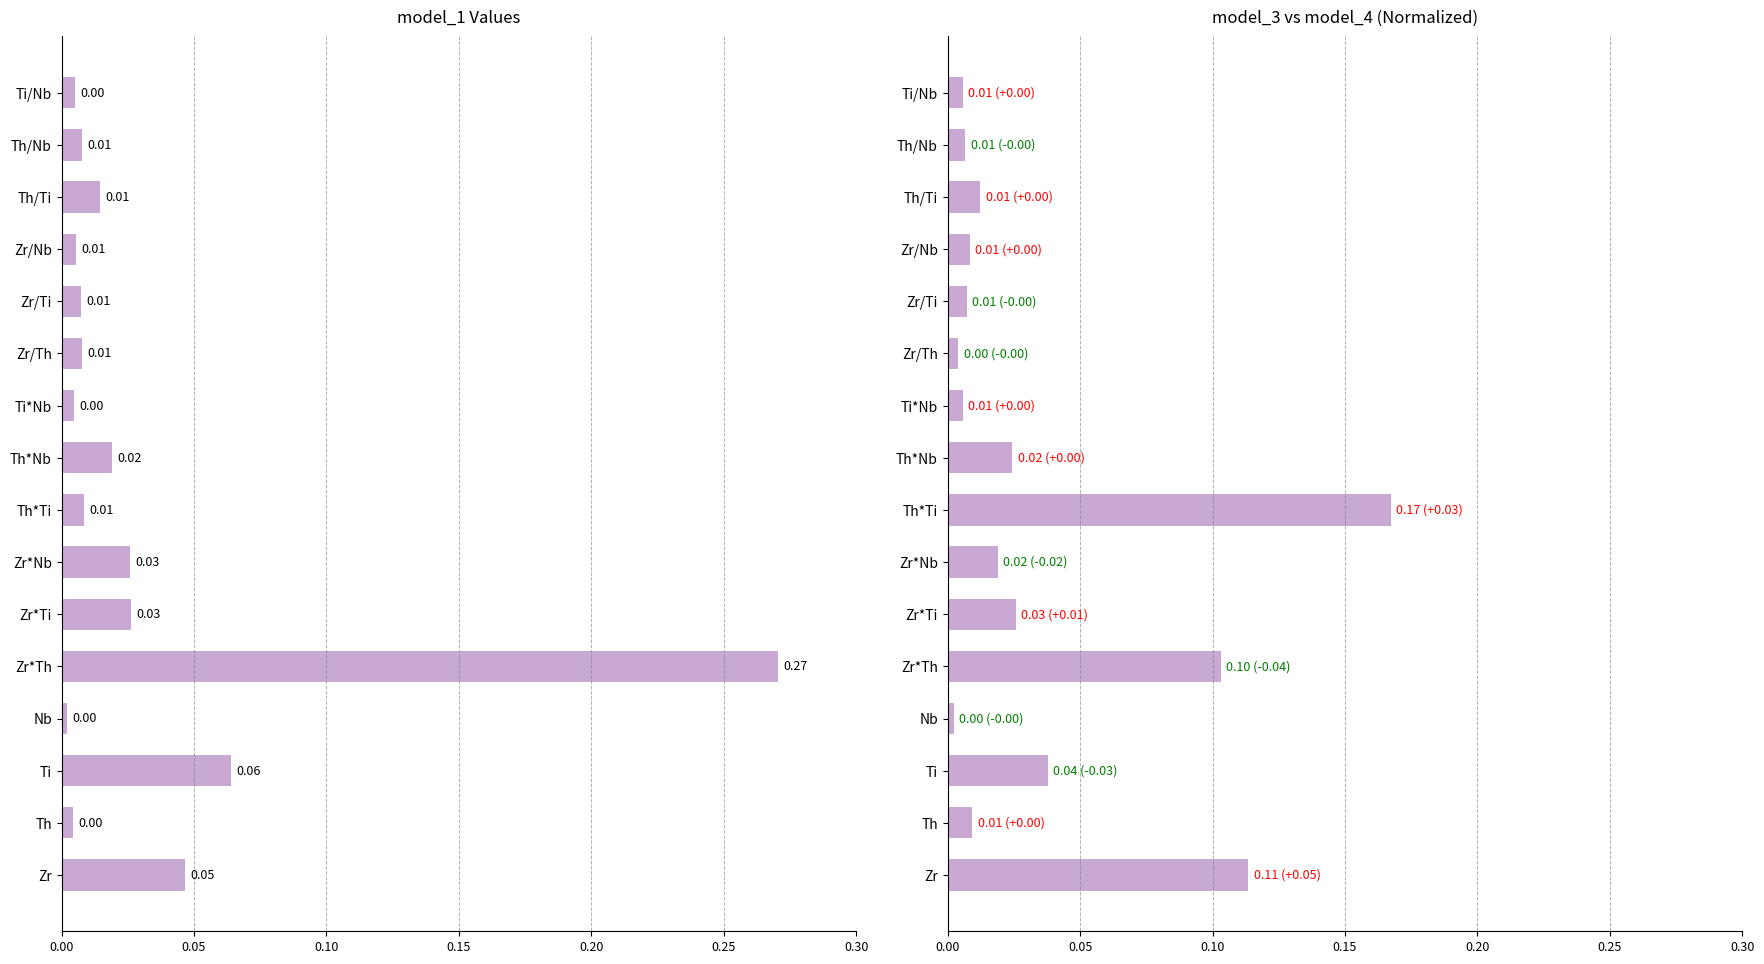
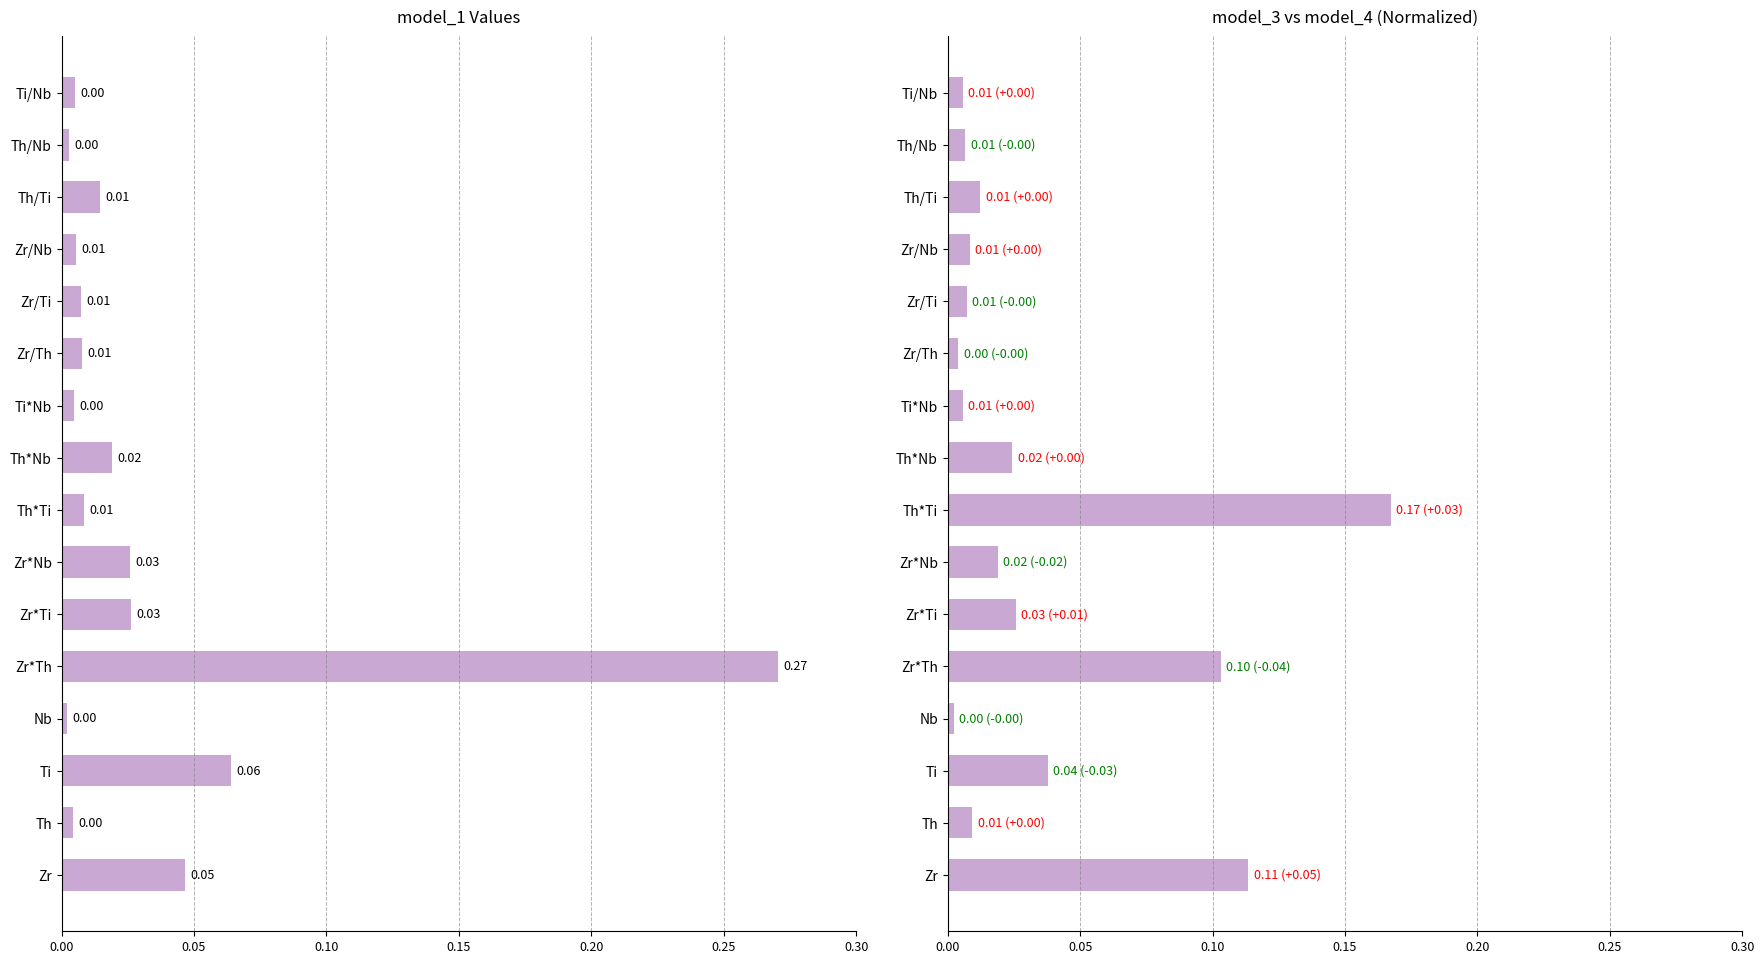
  {
    "model_1 Values": {
      "Ti/Nb": 0.00,
-     "Th/Nb": 0.01,
+     "Th/Nb": 0.00,
      "Th/Ti": 0.01,
      "Zr/Nb": 0.01,
      "Zr/Ti": 0.01,
      "Zr/Th": 0.01,
      "Ti*Nb": 0.00,
      "Th*Nb": 0.02,
      "Th*Ti": 0.01,
      "Zr*Nb": 0.03,
      "Zr*Ti": 0.03,
      "Zr*Th": 0.27,
      "Nb": 0.00,
      "Ti": 0.06,
      "Th": 0.00,
      "Zr": 0.05
    },
    "model_3 vs model_4 (Normalized)": {
      "Ti/Nb": 0.01,
      "Th/Nb": 0.01,
      "Th/Ti": 0.01,
      "Zr/Nb": 0.01,
      "Zr/Ti": 0.01,
      "Zr/Th": 0.00,
      "Ti*Nb": 0.01,
      "Th*Nb": 0.02,
      "Th*Ti": 0.17,
      "Zr*Nb": 0.02,
      "Zr*Ti": 0.03,
      "Zr*Th": 0.10,
      "Nb": 0.00,
      "Ti": 0.04,
      "Th": 0.01,
      "Zr": 0.11
    }
  }
